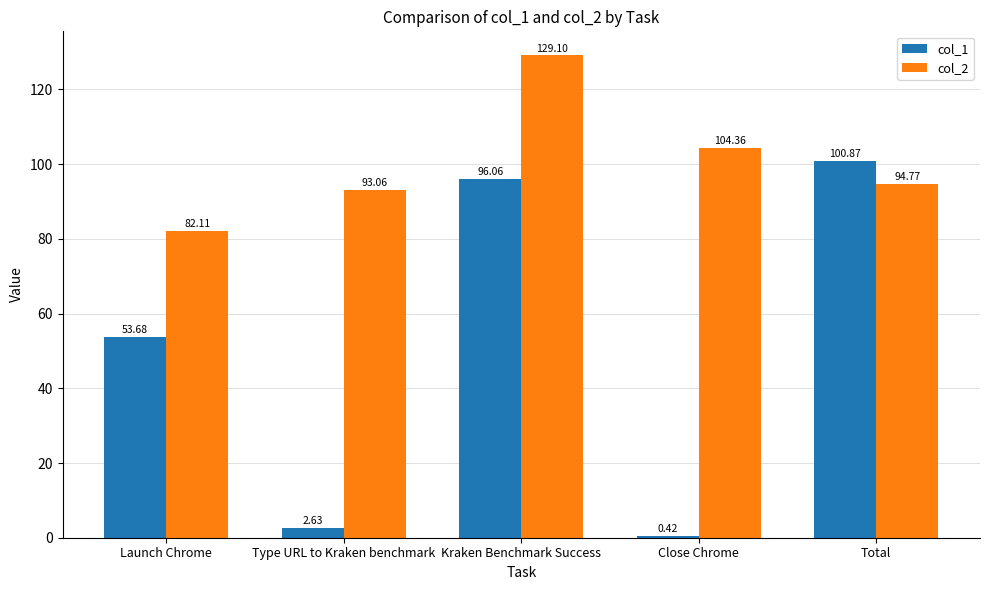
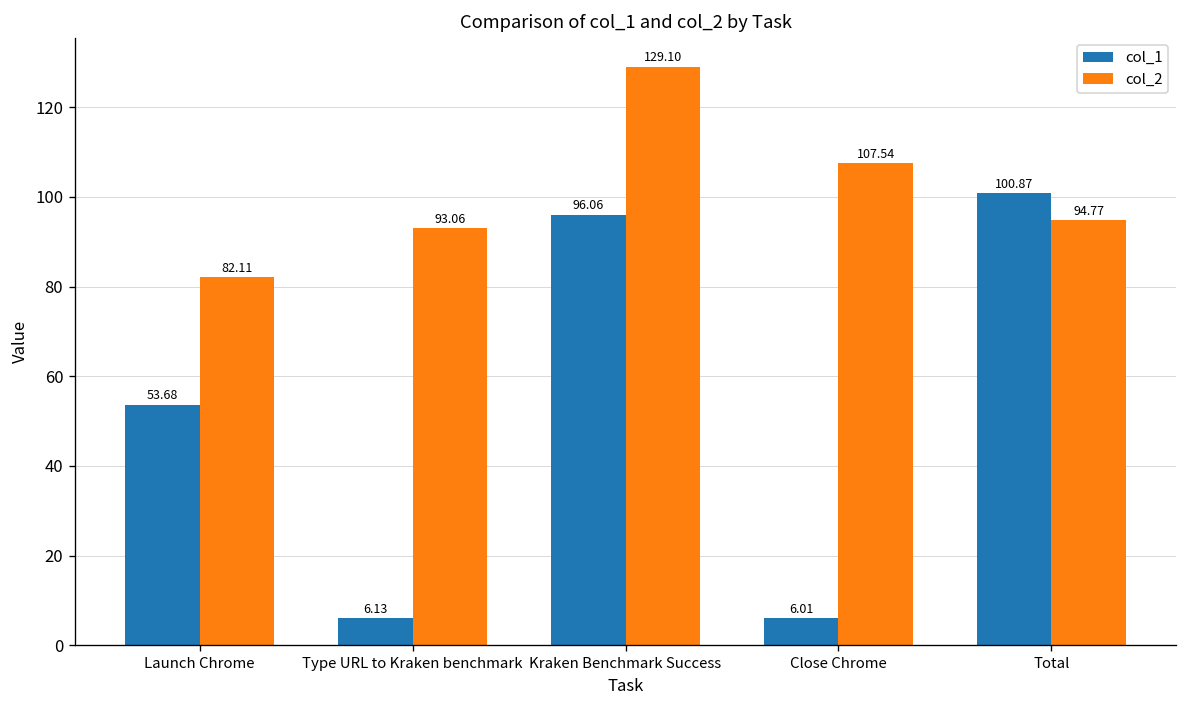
  {
    "col_1": {
      "Launch Chrome": 53.68,
-     "Type URL to Kraken benchmark": 2.63,
+     "Type URL to Kraken benchmark": 6.13,
      "Kraken Benchmark Success": 96.06,
-     "Close Chrome": 0.42,
+     "Close Chrome": 6.01,
      "Total": 100.87
    },
    "col_2": {
      "Launch Chrome": 82.11,
      "Type URL to Kraken benchmark": 93.06,
      "Kraken Benchmark Success": 129.10,
-     "Close Chrome": 104.36,
+     "Close Chrome": 107.54,
      "Total": 94.77
    }
  }
